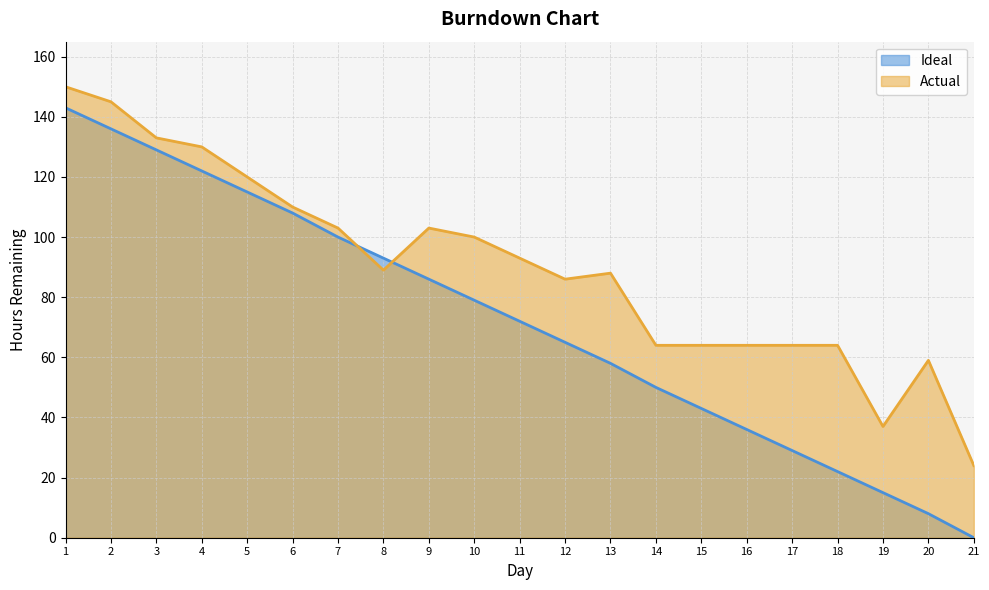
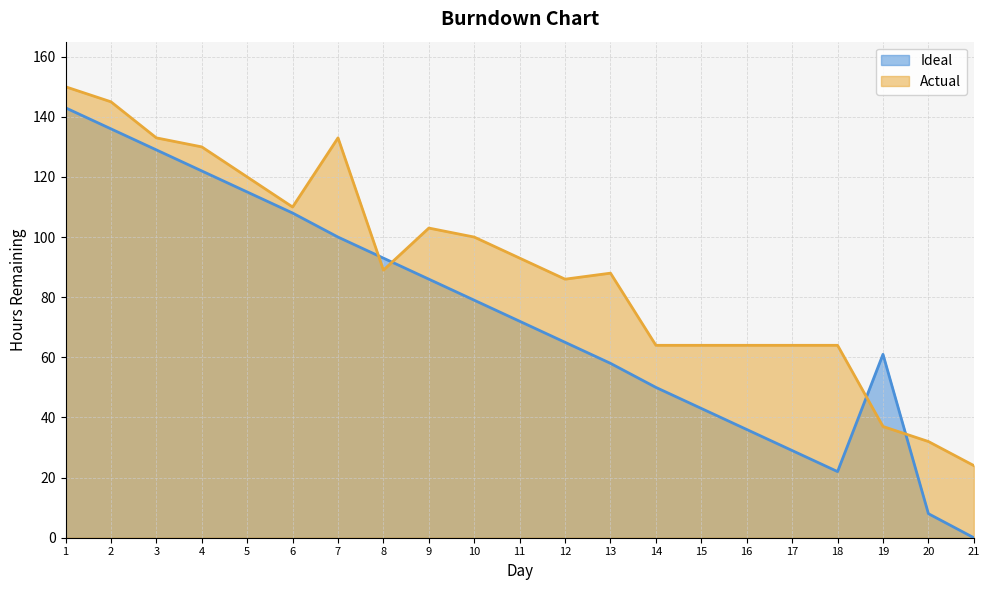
  {
    "Ideal": {
      "1": 143,
      "2": 136,
      "3": 129,
      "4": 122,
      "5": 115,
      "6": 108,
      "7": 100,
      "8": 93,
      "9": 86,
      "10": 79,
      "11": 72,
      "12": 65,
      "13": 58,
      "14": 50,
      "15": 43,
      "16": 36,
      "17": 29,
      "18": 22,
-     "19": 15,
+     "19": 61,
      "20": 8,
      "21": 0
    },
    "Actual": {
      "1": 150,
      "2": 145,
      "3": 133,
      "4": 130,
      "5": 120,
      "6": 110,
-     "7": 103,
+     "7": 133,
      "8": 89,
      "9": 103,
      "10": 100,
      "11": 93,
      "12": 86,
      "13": 88,
      "14": 64,
      "15": 64,
      "16": 64,
      "17": 64,
      "18": 64,
      "19": 37,
-     "20": 59,
+     "20": 32,
      "21": 24
    }
  }
